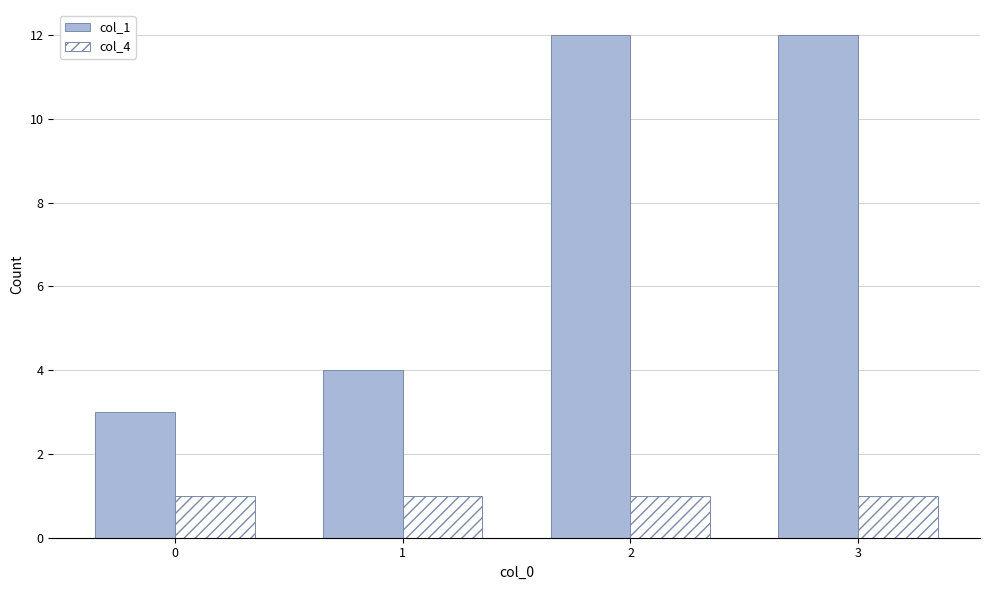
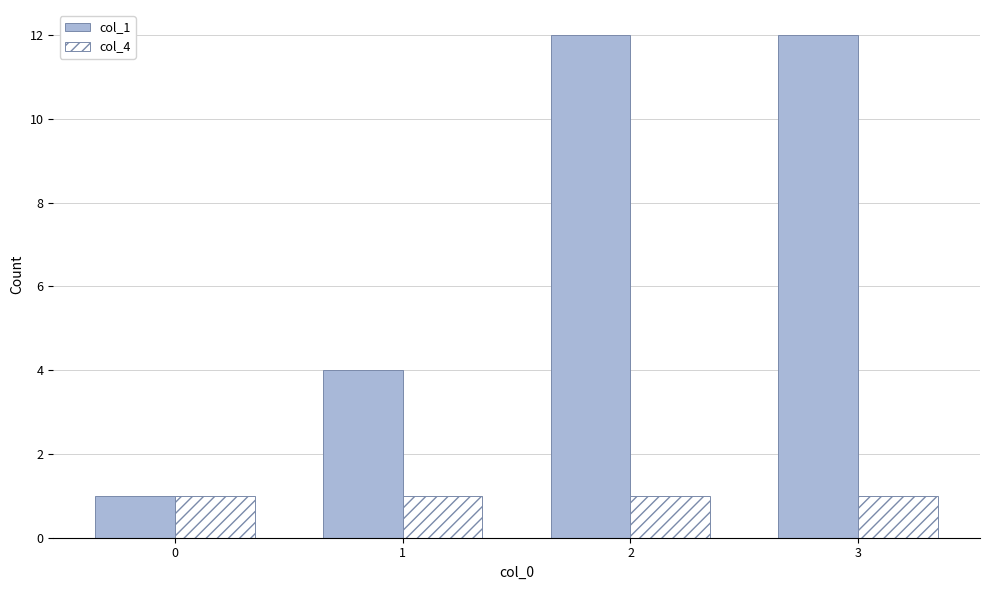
  {
    "col_1": {
-     "0": 3,
+     "0": 1,
      "1": 4,
      "2": 12,
      "3": 12
    },
    "col_4": {
      "0": 1,
      "1": 1,
      "2": 1,
      "3": 1
    }
  }
